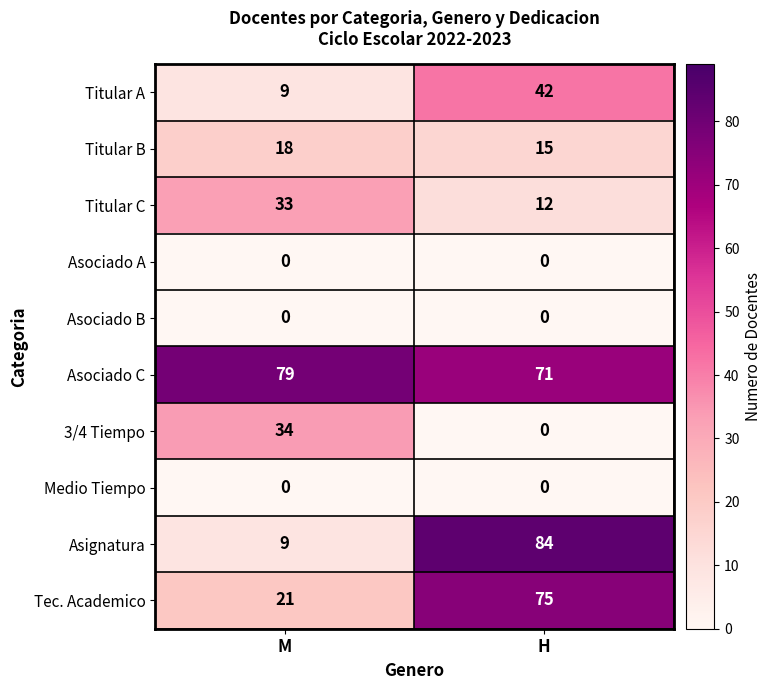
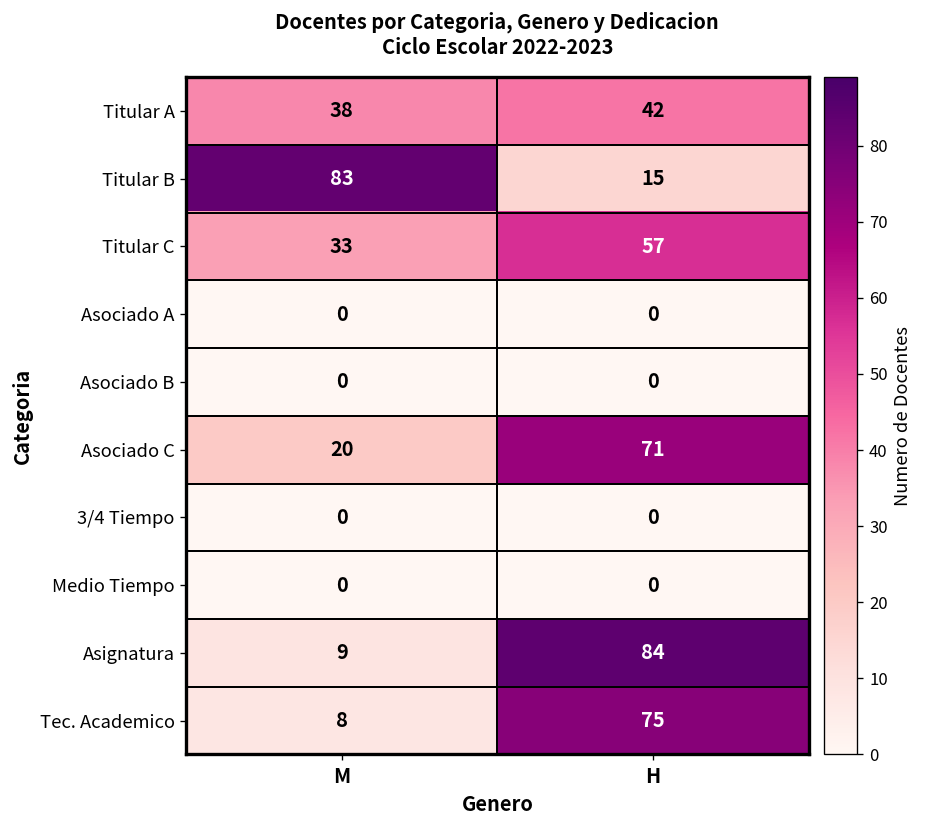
  {
    "Titular A": {
-     "M": 9,
+     "M": 38,
      "H": 42
    },
    "Titular B": {
-     "M": 18,
+     "M": 83,
      "H": 15
    },
    "Titular C": {
      "M": 33,
-     "H": 12
+     "H": 57
    },
    "Asociado A": {
      "M": 0,
      "H": 0
    },
    "Asociado B": {
      "M": 0,
      "H": 0
    },
    "Asociado C": {
-     "M": 79,
+     "M": 20,
      "H": 71
    },
    "3/4 Tiempo": {
-     "M": 34,
+     "M": 0,
      "H": 0
    },
    "Medio Tiempo": {
      "M": 0,
      "H": 0
    },
    "Asignatura": {
      "M": 9,
      "H": 84
    },
    "Tec. Academico": {
-     "M": 21,
+     "M": 8,
      "H": 75
    }
  }
